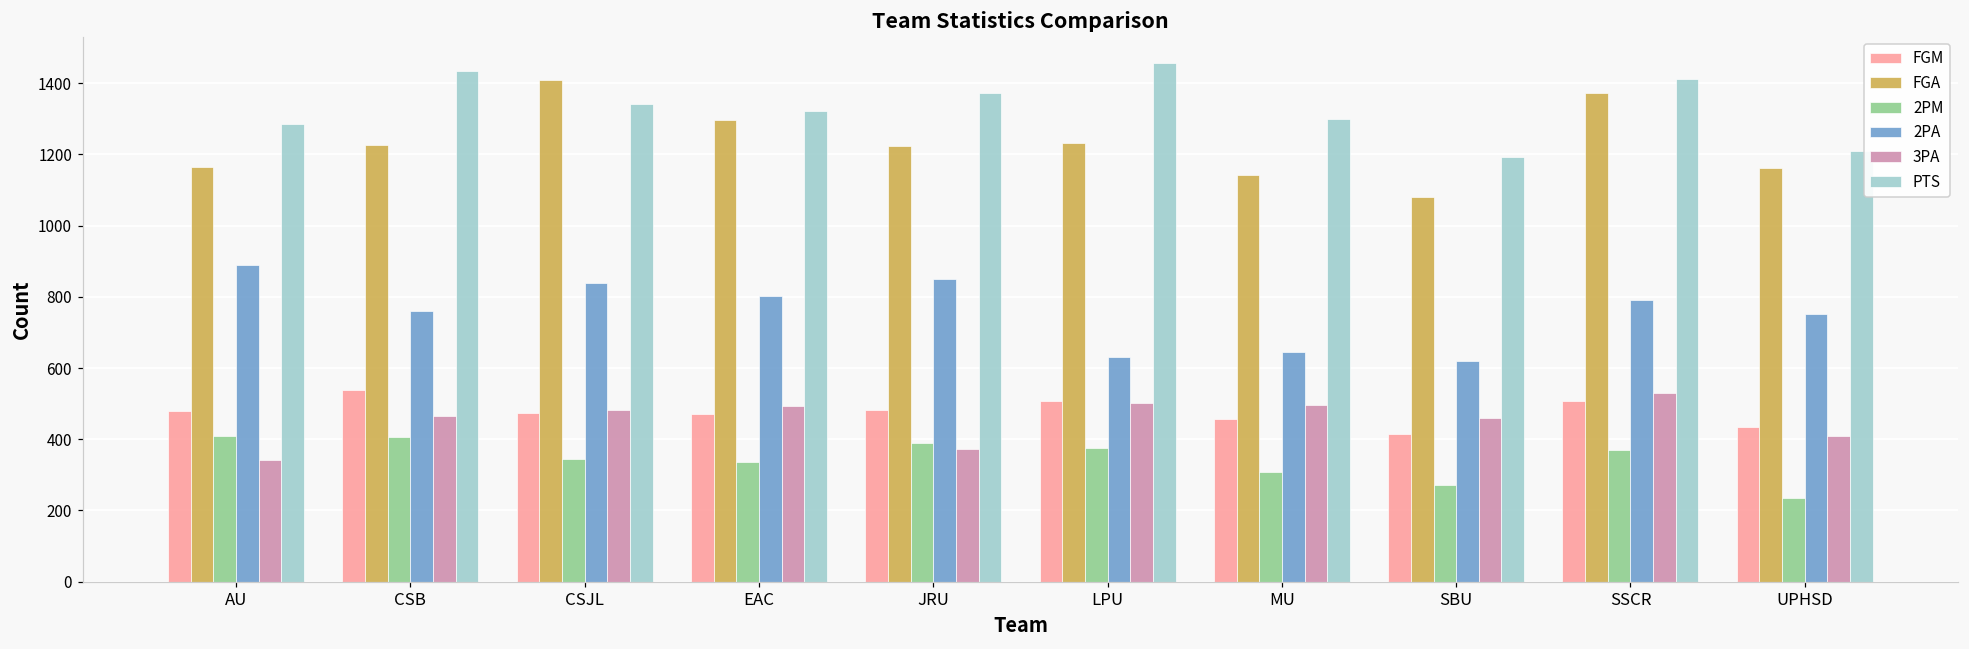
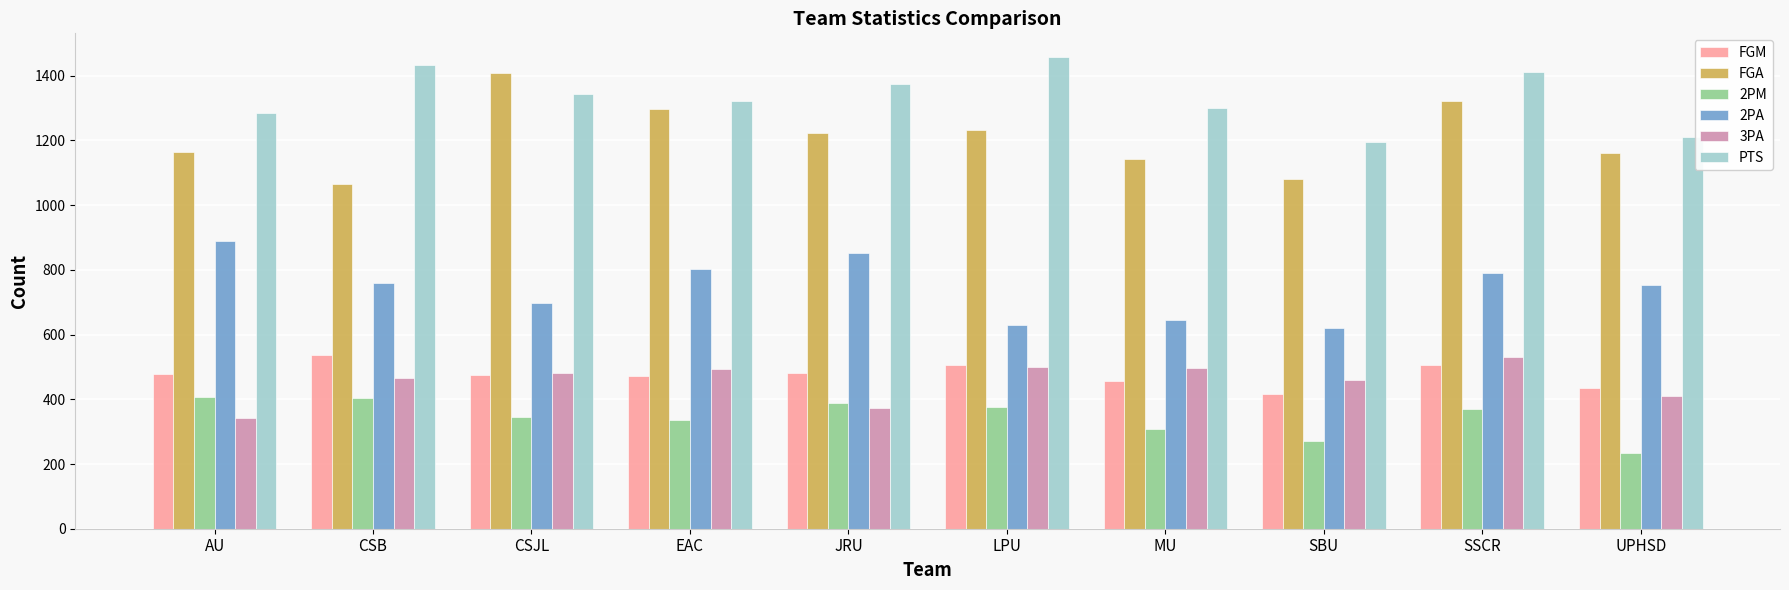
  {
    "FGA": {
      "AU": 1160,
-     "CSB": 1230,
+     "CSB": 1070,
      "CSJL": 1410,
      "EAC": 1300,
      "JRU": 1220,
      "LPU": 1230,
      "MU": 1140,
      "SBU": 1080,
-     "SSCR": 1370,
+     "SSCR": 1320,
      "UPHSD": 1160
    },
    "2PM": {
      "AU": 410,
      "CSB": 410,
      "CSJL": 340,
      "EAC": 340,
      "JRU": 390,
      "LPU": 380,
      "MU": 310,
      "SBU": 270,
      "SSCR": 370,
      "UPHSD": 230
    },
    "2PA": {
      "AU": 890,
      "CSB": 760,
-     "CSJL": 840,
+     "CSJL": 700,
      "EAC": 800,
      "JRU": 850,
      "LPU": 630,
      "MU": 650,
      "SBU": 620,
      "SSCR": 790,
      "UPHSD": 750
    },
    "PTS": {
      "AU": 1290,
      "CSB": 1430,
      "CSJL": 1340,
      "EAC": 1320,
      "JRU": 1370,
      "LPU": 1460,
      "MU": 1300,
      "SBU": 1190,
      "SSCR": 1410,
      "UPHSD": 1210
    }
  }
